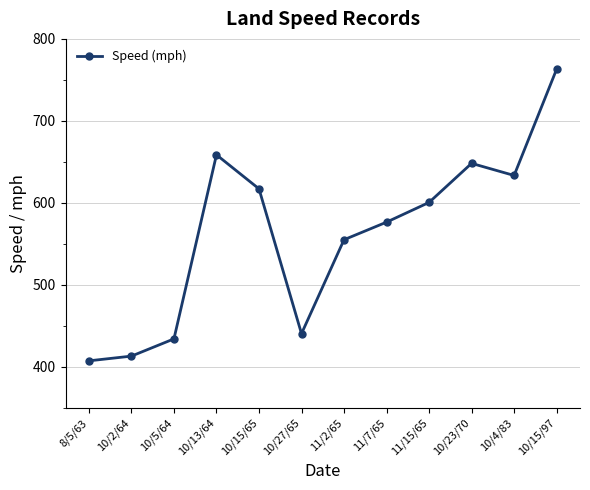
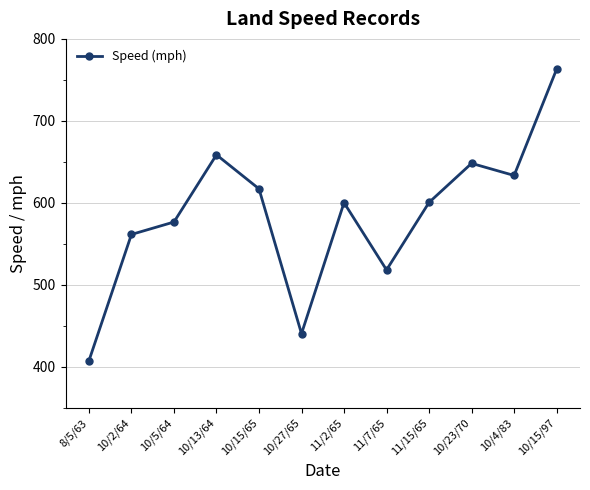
  {
    "8/5/63": 410,
-   "10/2/64": 410,
-   "10/5/64": 430,
+   "10/2/64": 560,
+   "10/5/64": 580,
    "10/13/64": 660,
    "10/15/65": 620,
    "10/27/65": 440,
-   "11/2/65": 560,
-   "11/7/65": 580,
+   "11/2/65": 600,
+   "11/7/65": 520,
    "11/15/65": 600,
    "10/23/70": 650,
    "10/4/83": 630,
    "10/15/97": 760
  }
